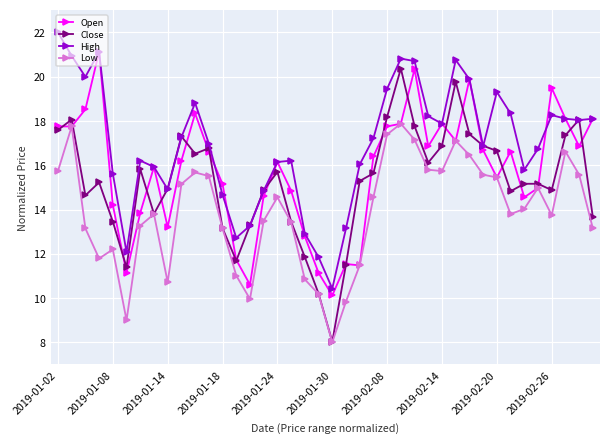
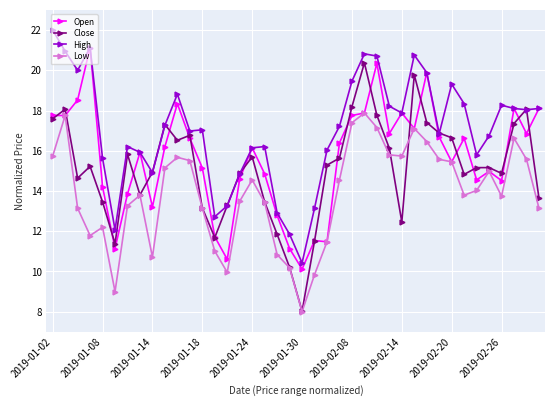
  {
    "Open": {
      "2019-01-02": 17.8,
      "2019-01-08": 14.2,
      "2019-01-14": 13.2,
      "2019-01-18": 15.1,
      "2019-01-30": 10.1,
      "2019-02-08": 17.8,
-     "2019-02-26": 19.5
+     "2019-02-26": 14.5
    },
    "Close": {
      "2019-01-02": 17.6,
      "2019-01-08": 13.5,
      "2019-01-24": 15.7,
      "2019-02-08": 18.2,
-     "2019-02-14": 16.9,
+     "2019-02-14": 12.5,
      "2019-02-20": 16.6,
      "2019-02-26": 14.9
    },
    "High": {
      "2019-01-08": 15.6,
-     "2019-01-18": 14.7,
+     "2019-01-18": 17.0,
      "2019-01-30": 10.4,
      "2019-02-08": 19.5,
      "2019-02-20": 19.3,
      "2019-02-26": 18.3
    },
    "Low": {
      "2019-01-02": 15.7,
      "2019-01-08": 12.2,
      "2019-01-14": 10.7,
      "2019-01-24": 14.6,
      "2019-02-08": 17.4,
      "2019-02-14": 15.7,
      "2019-02-26": 13.7
    }
  }
